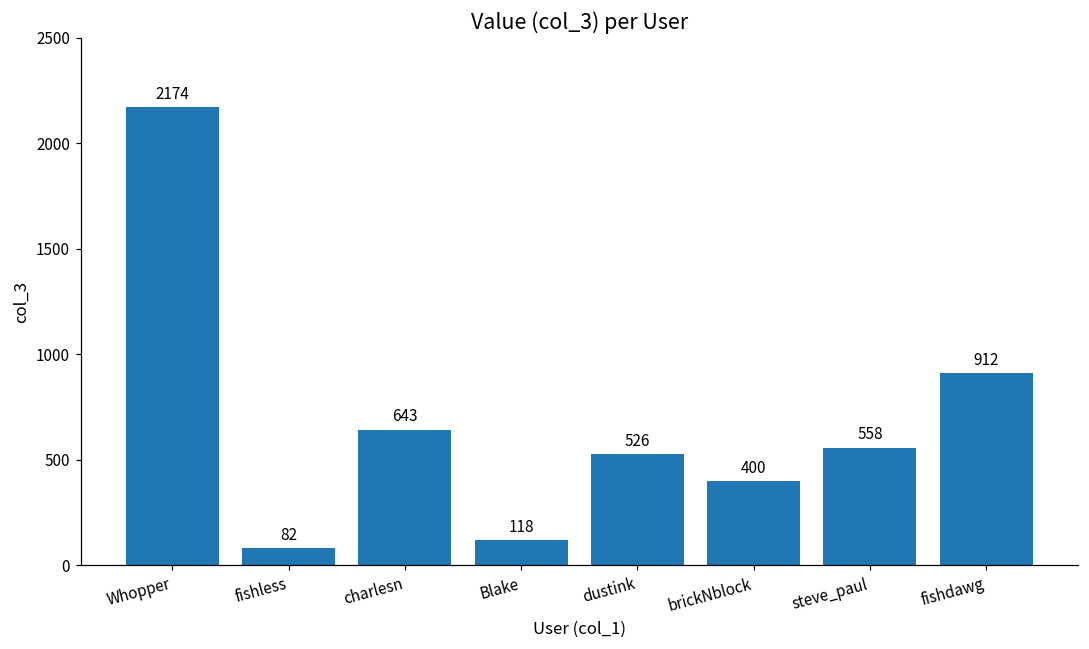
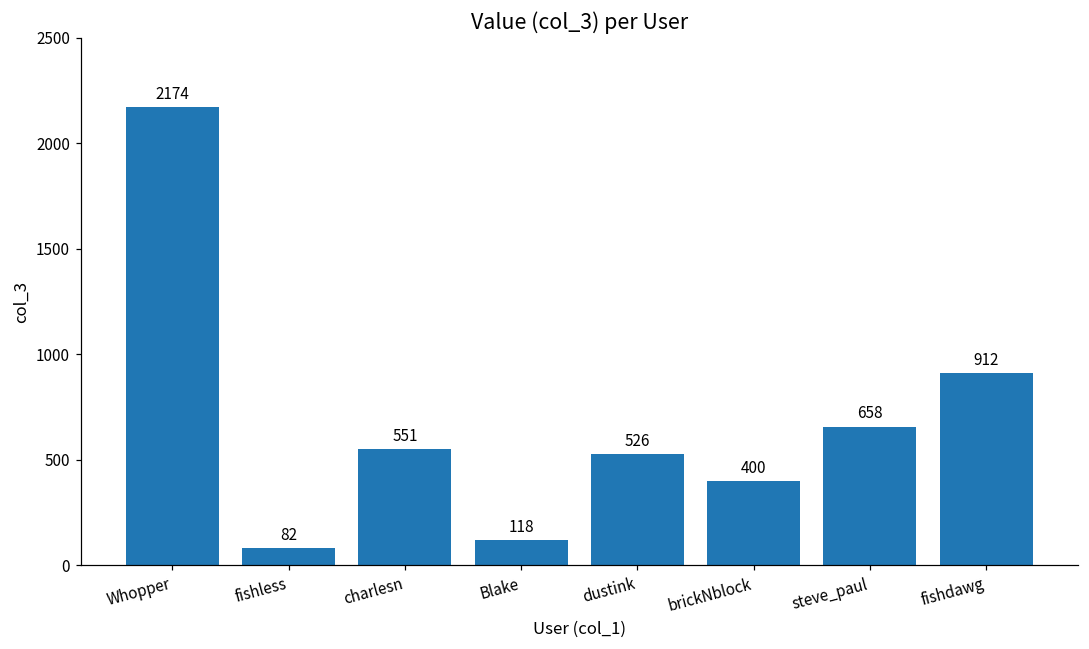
  {
    "Whopper": 2174,
    "fishless": 82,
-   "charlesn": 643,
+   "charlesn": 551,
    "Blake": 118,
    "dustink": 526,
    "brickNblock": 400,
-   "steve_paul": 558,
+   "steve_paul": 658,
    "fishdawg": 912
  }
